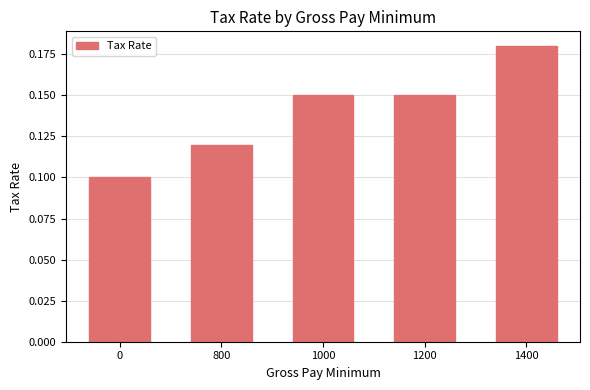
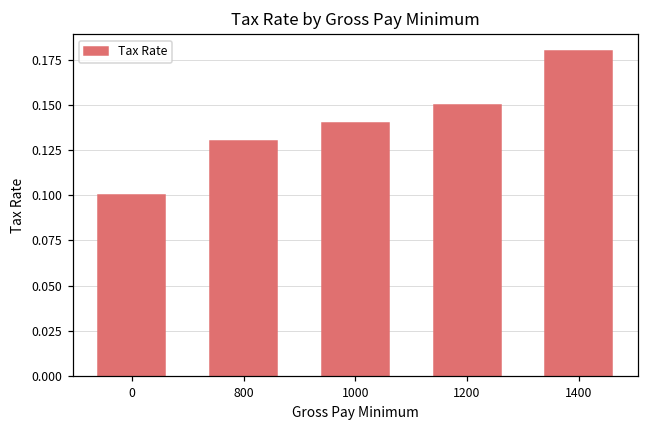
  {
    "0": 0.10,
-   "800": 0.12,
-   "1000": 0.15,
+   "800": 0.13,
+   "1000": 0.14,
    "1200": 0.15,
    "1400": 0.18
  }
